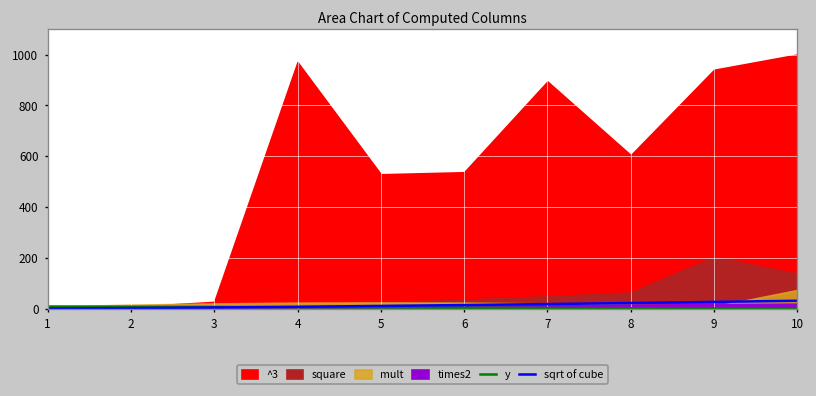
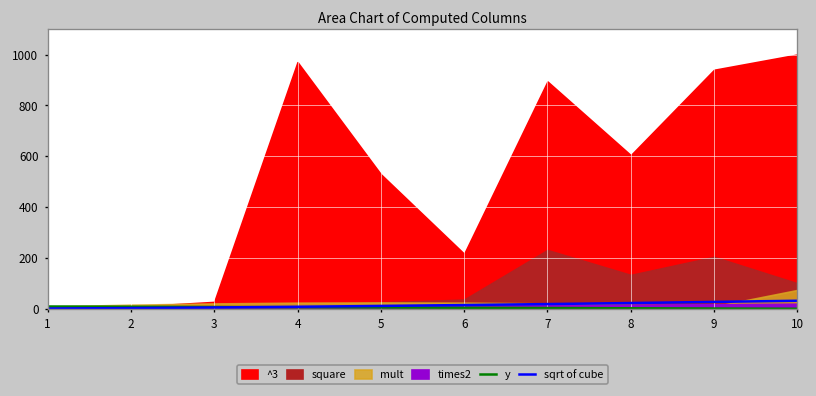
  {
    "^3": {
      "4": 970,
      "5": 530,
-     "6": 540,
+     "6": 220,
      "7": 890,
      "8": 600,
      "9": 940,
      "10": 1000
    },
    "y": {
      "8": 0,
      "10": 0
    },
    "square": {
-     "7": 50,
-     "8": 60,
+     "7": 230,
+     "8": 130,
      "9": 200,
-     "10": 140
+     "10": 100
    },
    "mult": {
      "10": 70
    }
  }
